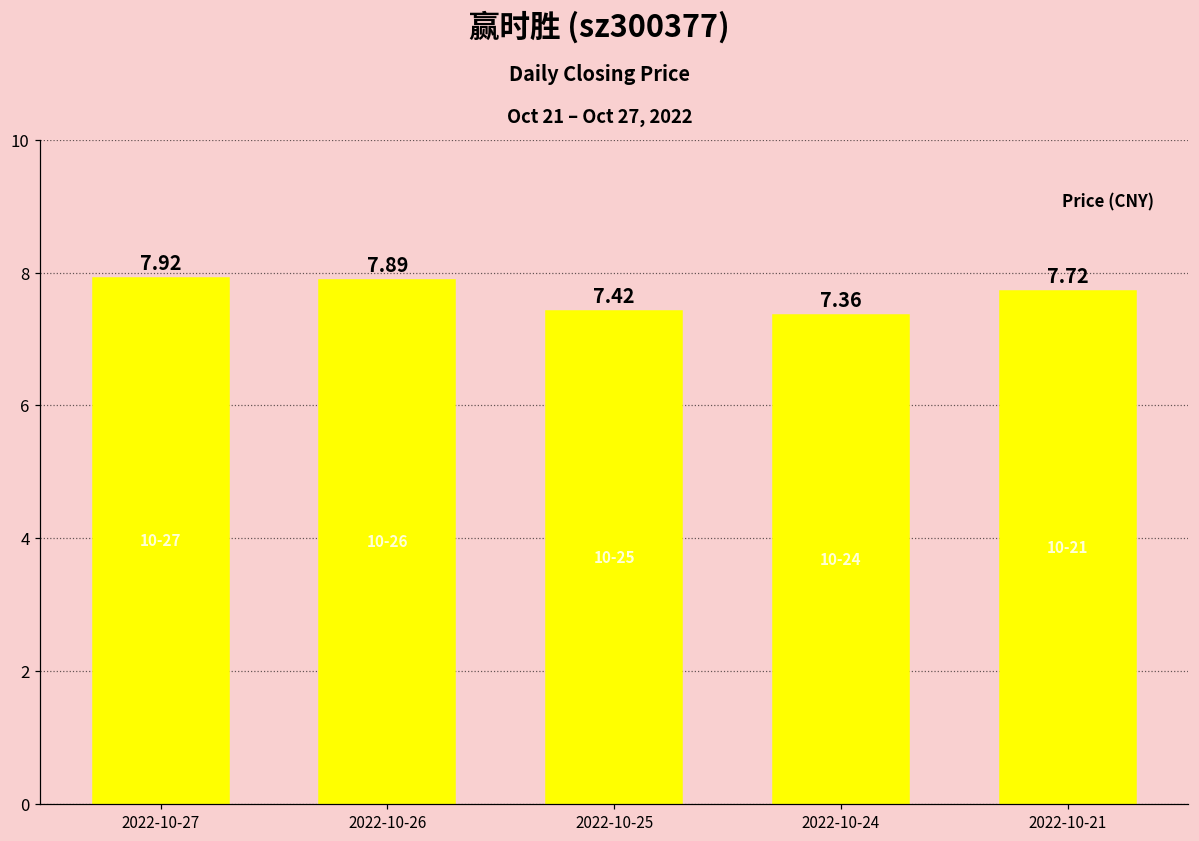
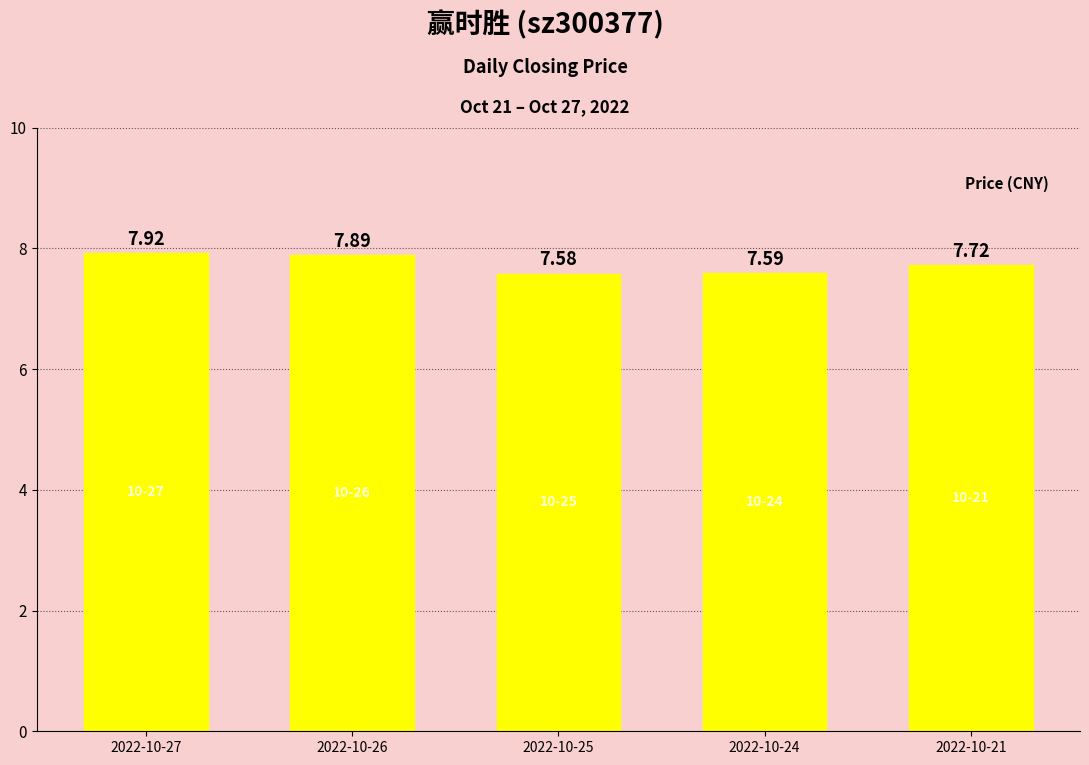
  {
    "2022-10-27": 7.92,
    "2022-10-26": 7.89,
-   "2022-10-25": 7.42,
-   "2022-10-24": 7.36,
+   "2022-10-25": 7.58,
+   "2022-10-24": 7.59,
    "2022-10-21": 7.72
  }
